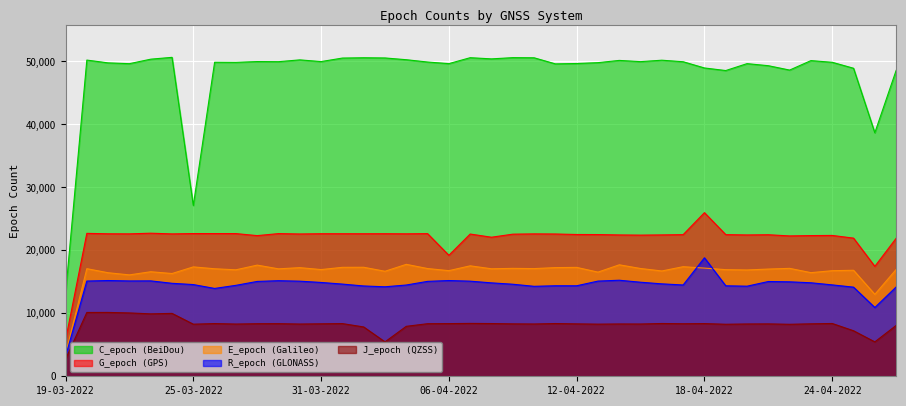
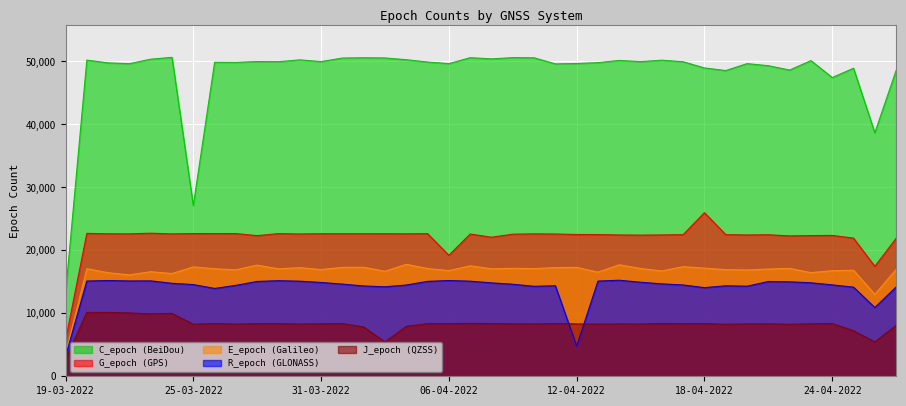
  {
    "C_epoch (BeiDou)": {
      "19-03-2022": "13,000",
      "25-03-2022": "27,000",
      "31-03-2022": "50,000",
      "06-04-2022": "50,000",
      "12-04-2022": "50,000",
      "18-04-2022": "49,000",
-     "24-04-2022": "50,000"
+     "24-04-2022": "47,000"
    },
    "G_epoch (GPS)": {
      "19-03-2022": "6,000",
      "25-03-2022": "23,000",
      "31-03-2022": "23,000",
      "06-04-2022": "19,000",
      "12-04-2022": "23,000",
      "18-04-2022": "26,000",
      "24-04-2022": "22,000"
    },
    "E_epoch (Galileo)": {
      "25-03-2022": "17,000",
      "31-03-2022": "17,000",
      "06-04-2022": "17,000",
      "12-04-2022": "17,000",
      "18-04-2022": "17,000",
      "24-04-2022": "17,000"
    },
    "R_epoch (GLONASS)": {
      "25-03-2022": "15,000",
      "31-03-2022": "15,000",
      "06-04-2022": "15,000",
-     "12-04-2022": "14,000",
-     "18-04-2022": "19,000",
+     "12-04-2022": "5,000",
+     "18-04-2022": "14,000",
      "24-04-2022": "15,000"
    },
    "J_epoch (QZSS)": {
      "19-03-2022": "3,000",
      "25-03-2022": "8,000",
      "31-03-2022": "8,000",
      "06-04-2022": "8,000",
      "12-04-2022": "8,000",
      "18-04-2022": "8,000",
      "24-04-2022": "8,000"
    }
  }
